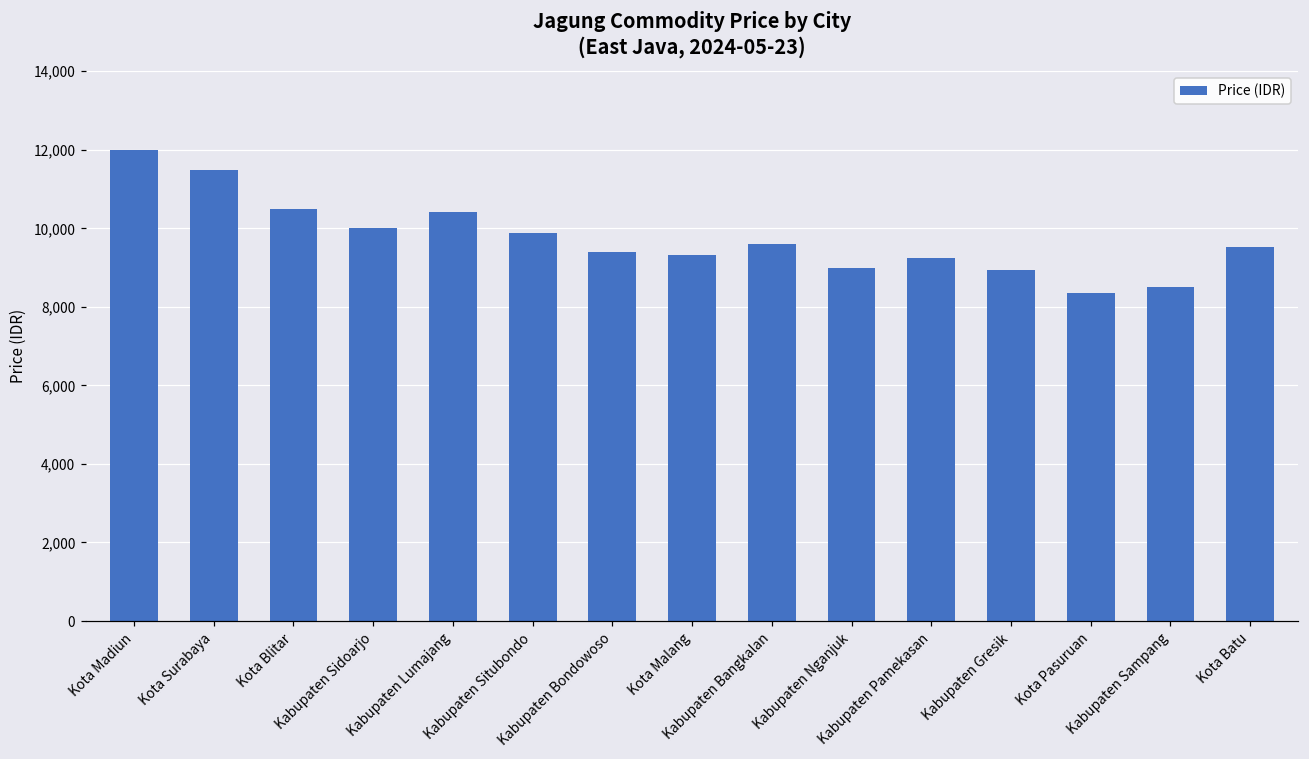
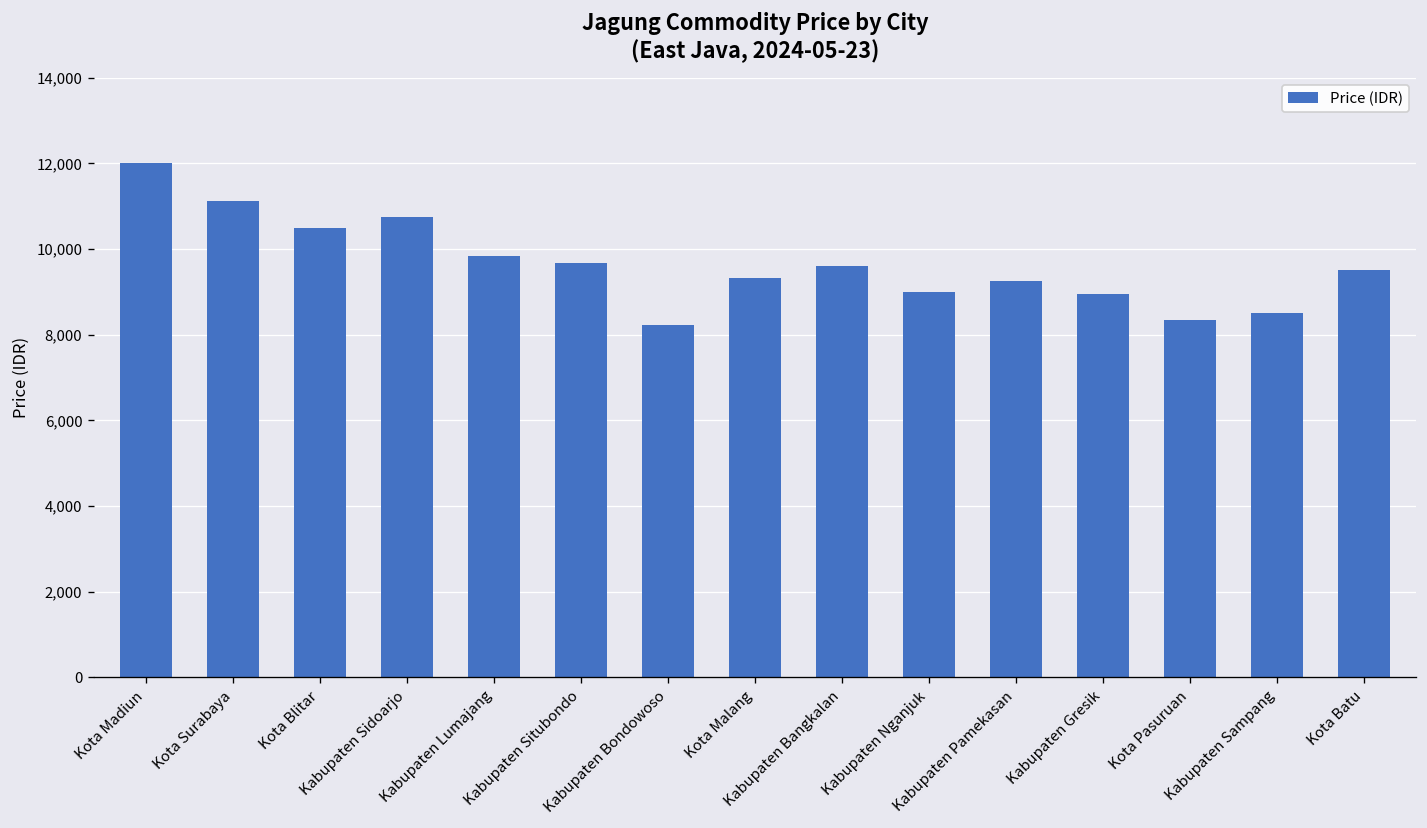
  {
    "Kota Madiun": "12,000",
-   "Kota Surabaya": "11,500",
+   "Kota Surabaya": "11,100",
    "Kota Blitar": "10,500",
-   "Kabupaten Sidoarjo": "10,000",
-   "Kabupaten Lumajang": "10,400",
-   "Kabupaten Situbondo": "9,900",
-   "Kabupaten Bondowoso": "9,400",
+   "Kabupaten Sidoarjo": "10,800",
+   "Kabupaten Lumajang": "9,800",
+   "Kabupaten Situbondo": "9,700",
+   "Kabupaten Bondowoso": "8,200",
    "Kota Malang": "9,300",
    "Kabupaten Bangkalan": "9,600",
    "Kabupaten Nganjuk": "9,000",
    "Kabupaten Pamekasan": "9,300",
    "Kabupaten Gresik": "8,900",
    "Kota Pasuruan": "8,400",
    "Kabupaten Sampang": "8,500",
    "Kota Batu": "9,500"
  }
